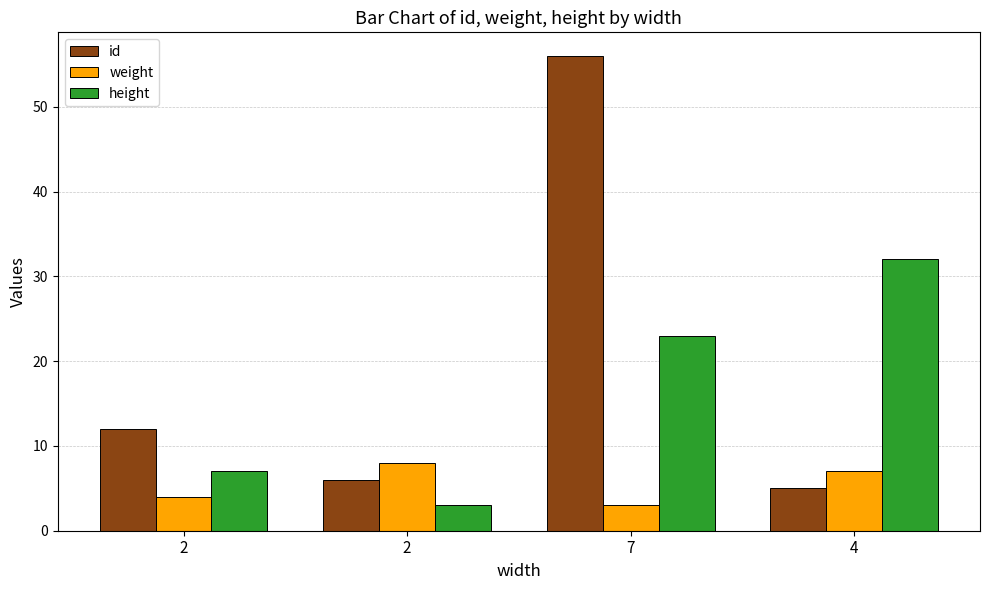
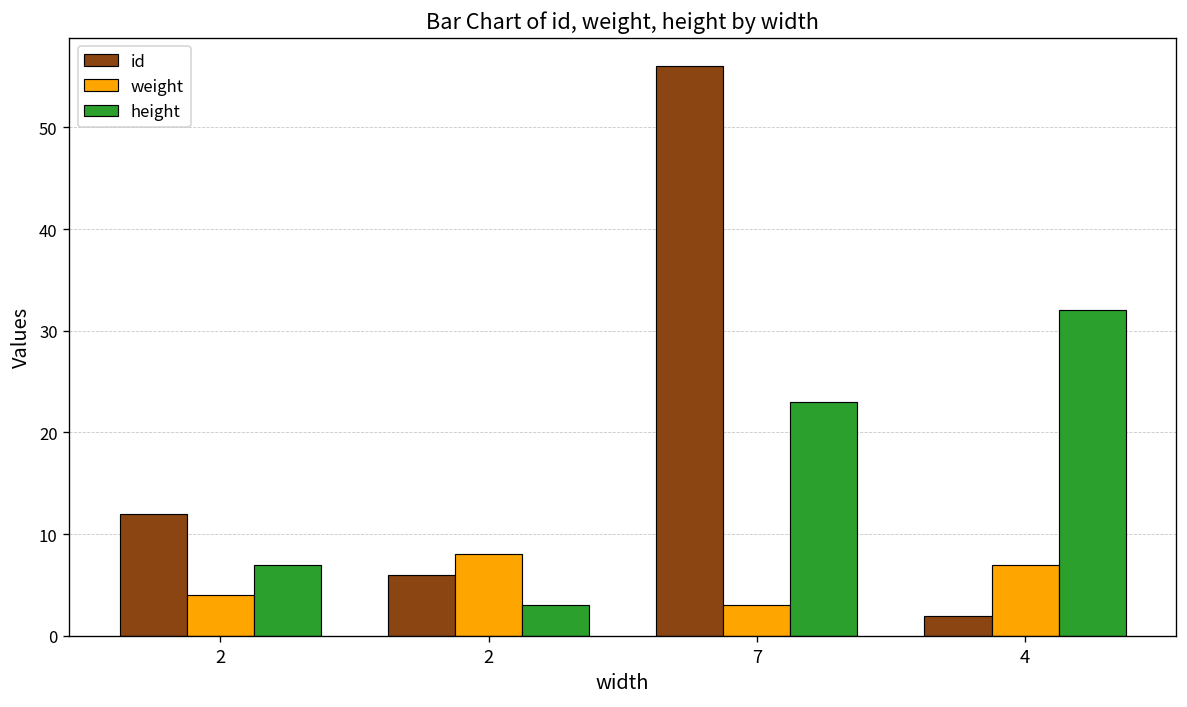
  {
    "id": {
      "7": 56,
-     "4": 5
+     "4": 2
    },
    "weight": {
      "7": 3,
      "4": 7
    },
    "height": {
      "7": 23,
      "4": 32
    }
  }
